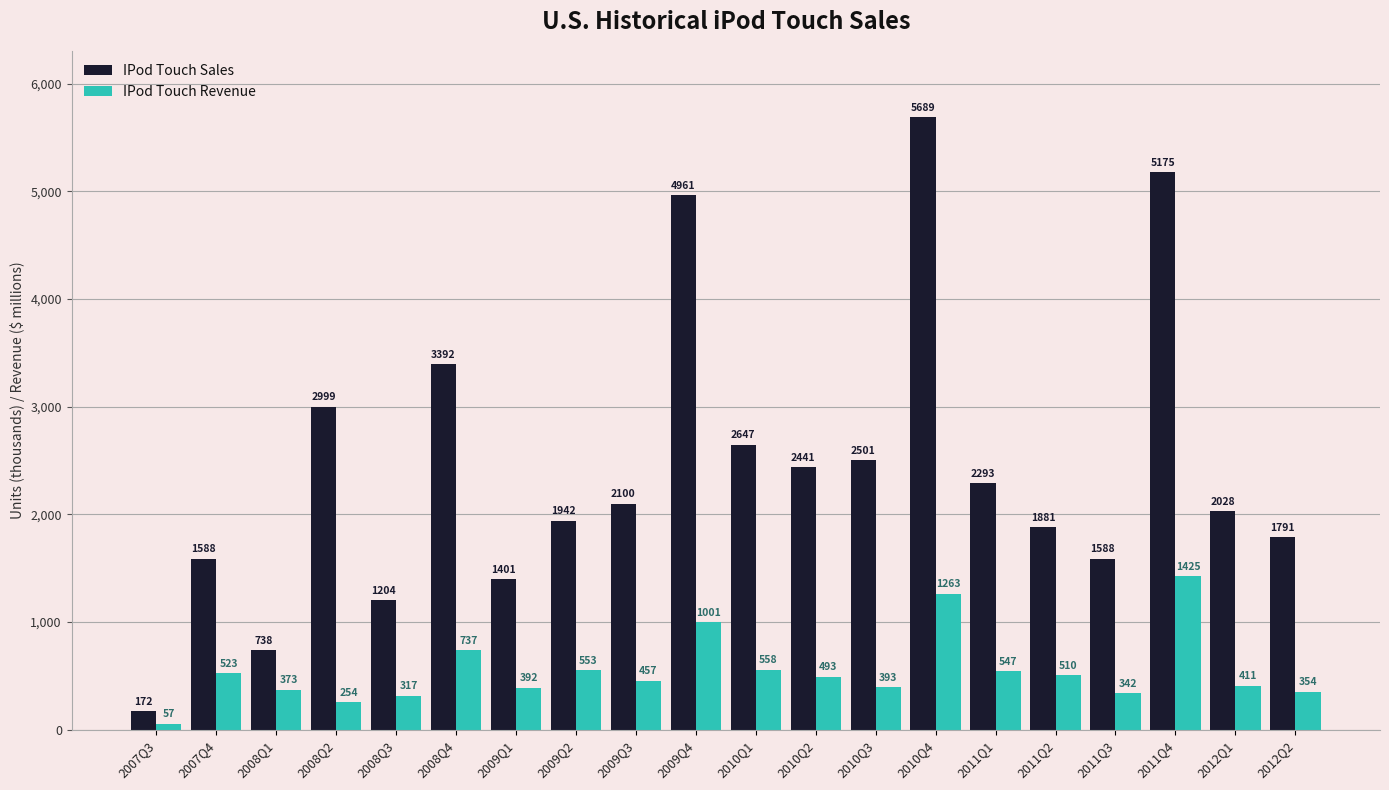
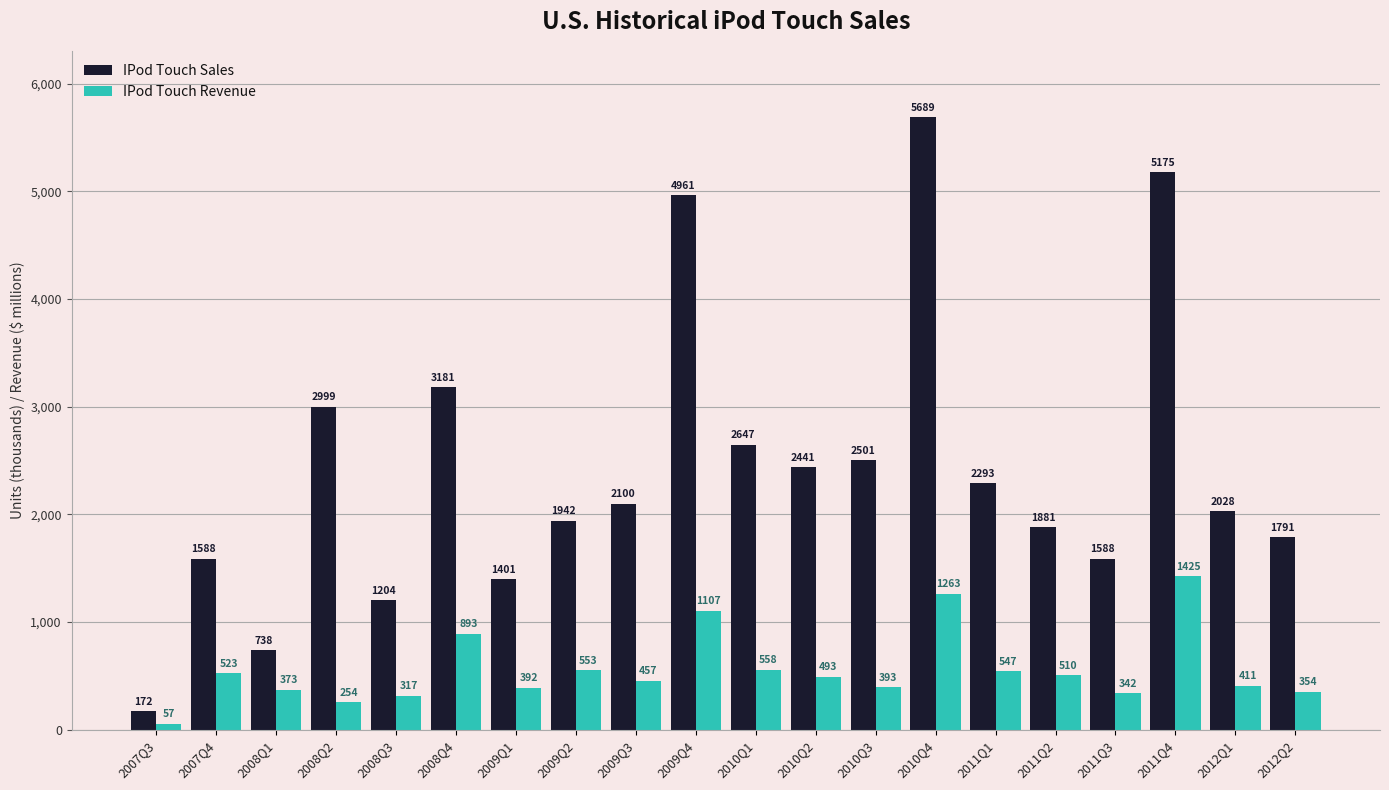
  {
    "IPod Touch Sales": {
      "2007Q3": 172,
      "2007Q4": 1588,
      "2008Q1": 738,
      "2008Q2": 2999,
      "2008Q3": 1204,
-     "2008Q4": 3392,
+     "2008Q4": 3181,
      "2009Q1": 1401,
      "2009Q2": 1942,
      "2009Q3": 2100,
      "2009Q4": 4961,
      "2010Q1": 2647,
      "2010Q2": 2441,
      "2010Q3": 2501,
      "2010Q4": 5689,
      "2011Q1": 2293,
      "2011Q2": 1881,
      "2011Q3": 1588,
      "2011Q4": 5175,
      "2012Q1": 2028,
      "2012Q2": 1791
    },
    "IPod Touch Revenue": {
      "2007Q3": 57,
      "2007Q4": 523,
      "2008Q1": 373,
      "2008Q2": 254,
      "2008Q3": 317,
-     "2008Q4": 737,
+     "2008Q4": 893,
      "2009Q1": 392,
      "2009Q2": 553,
      "2009Q3": 457,
-     "2009Q4": 1001,
+     "2009Q4": 1107,
      "2010Q1": 558,
      "2010Q2": 493,
      "2010Q3": 393,
      "2010Q4": 1263,
      "2011Q1": 547,
      "2011Q2": 510,
      "2011Q3": 342,
      "2011Q4": 1425,
      "2012Q1": 411,
      "2012Q2": 354
    }
  }
